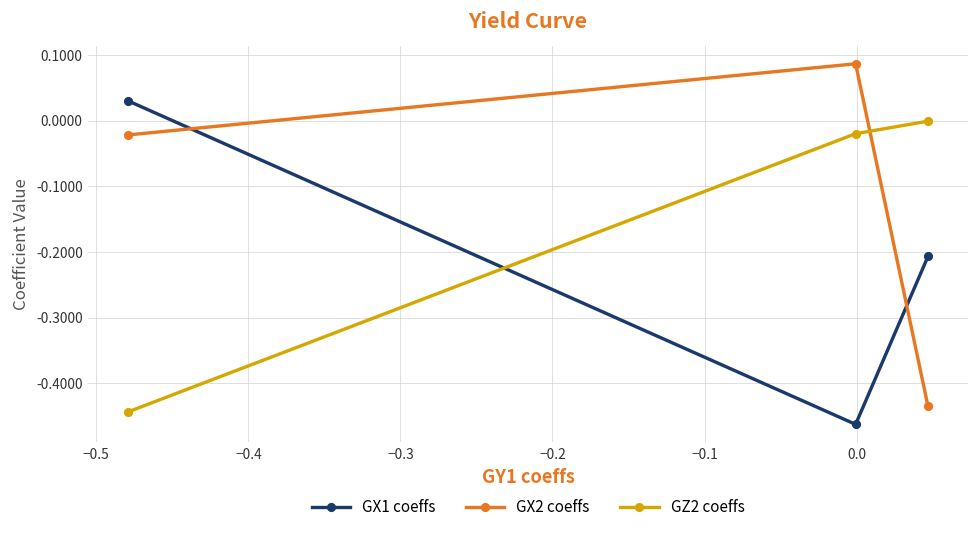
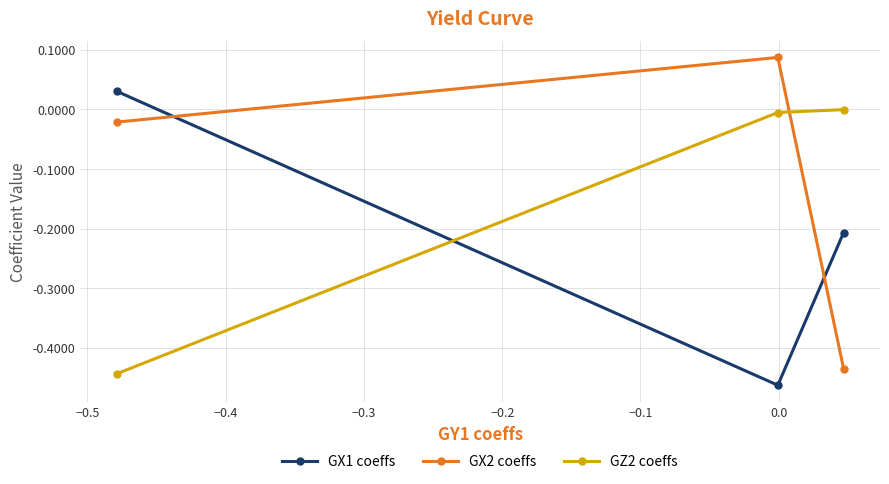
  {
    "GX1 coeffs": {
      "0.0": -0.46
    },
    "GX2 coeffs": {
      "0.0": 0.09
    },
    "GZ2 coeffs": {
-     "0.0": -0.02
+     "0.0": -0.01
    }
  }
